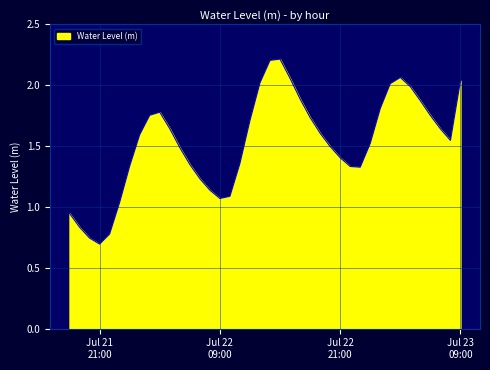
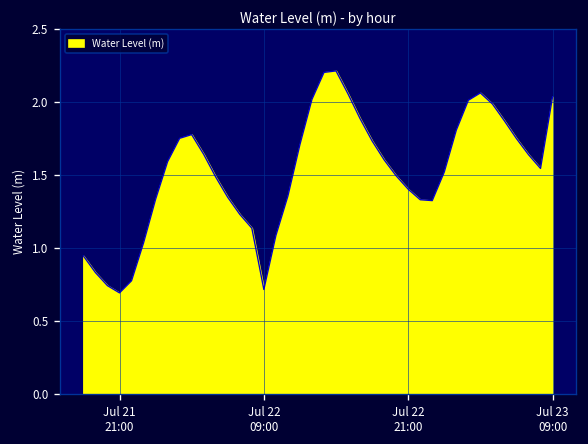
  {
    "Jul 21 21:00": 0.70,
-   "Jul 22 09:00": 1.07,
+   "Jul 22 09:00": 0.72,
    "Jul 22 21:00": 1.40,
    "Jul 23 09:00": 2.04
  }
